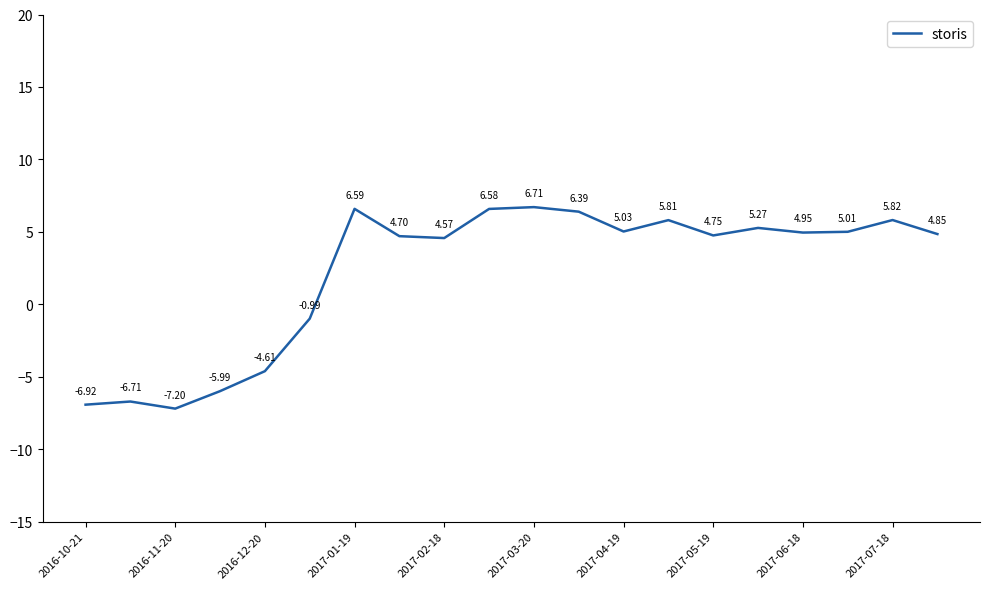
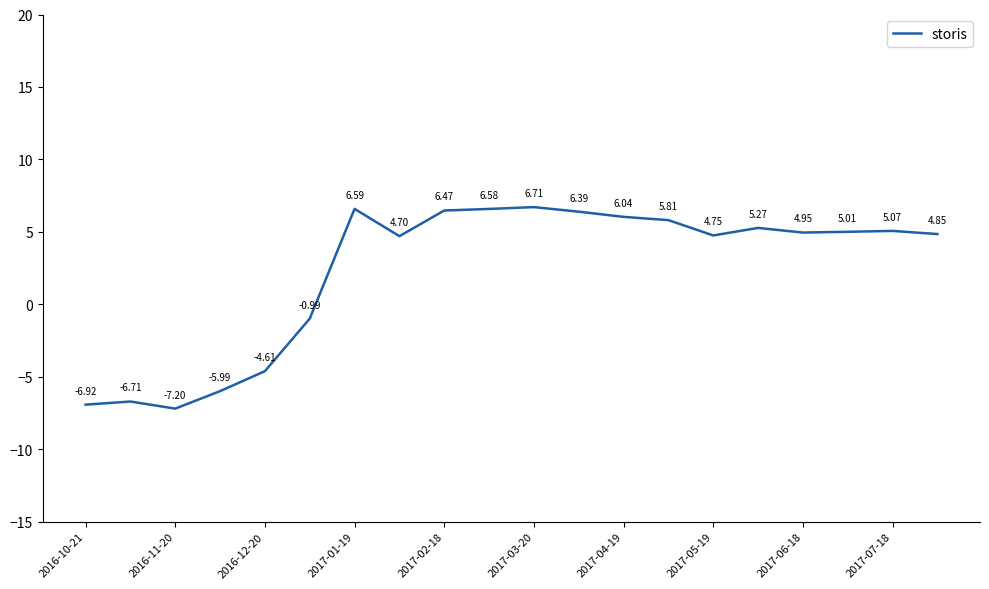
  {
    "2016-10-21": -6.92,
    "2016-11-20": -7.20,
    "2016-12-20": -4.61,
    "2017-01-19": 6.59,
-   "2017-02-18": 4.57,
+   "2017-02-18": 6.47,
    "2017-03-20": 6.71,
-   "2017-04-19": 5.03,
+   "2017-04-19": 6.04,
    "2017-05-19": 4.75,
    "2017-06-18": 4.95,
-   "2017-07-18": 5.82
+   "2017-07-18": 5.07
  }
